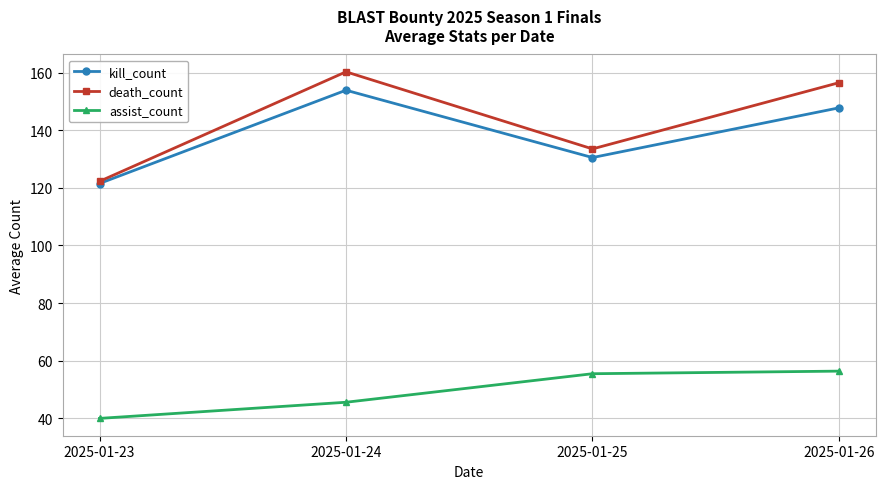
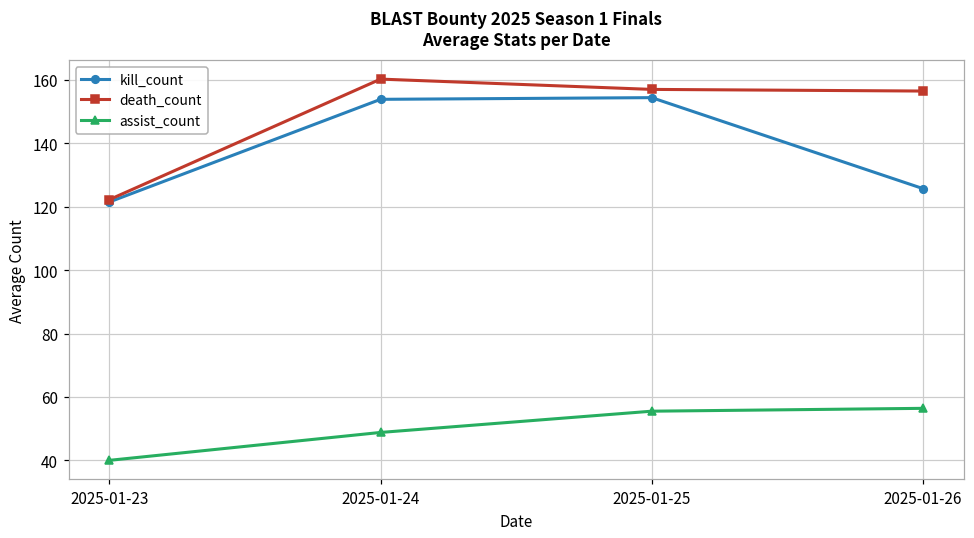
  {
    "kill_count": {
      "2025-01-24": 154,
-     "2025-01-25": 131,
-     "2025-01-26": 148
+     "2025-01-25": 154,
+     "2025-01-26": 126
    },
    "death_count": {
      "2025-01-24": 160,
-     "2025-01-25": 134,
+     "2025-01-25": 157,
      "2025-01-26": 156
    },
    "assist_count": {
      "2025-01-23": 40,
-     "2025-01-24": 46,
+     "2025-01-24": 49,
      "2025-01-25": 56,
      "2025-01-26": 56
    }
  }
